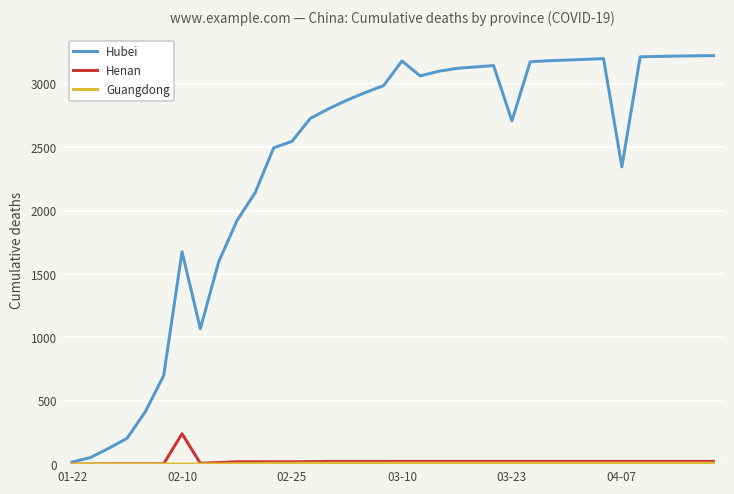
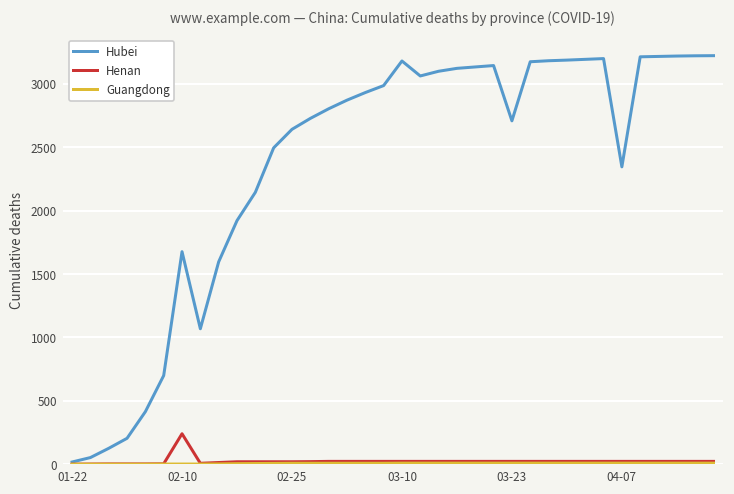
  {
    "Hubei": {
      "02-10": 1680,
-     "02-25": 2550,
+     "02-25": 2640,
      "03-10": 3180,
      "03-23": 2710,
      "04-07": 2350
    },
    "Henan": {
      "02-10": 240
    },
    "Guangdong": {
      "02-10": 0
    }
  }
